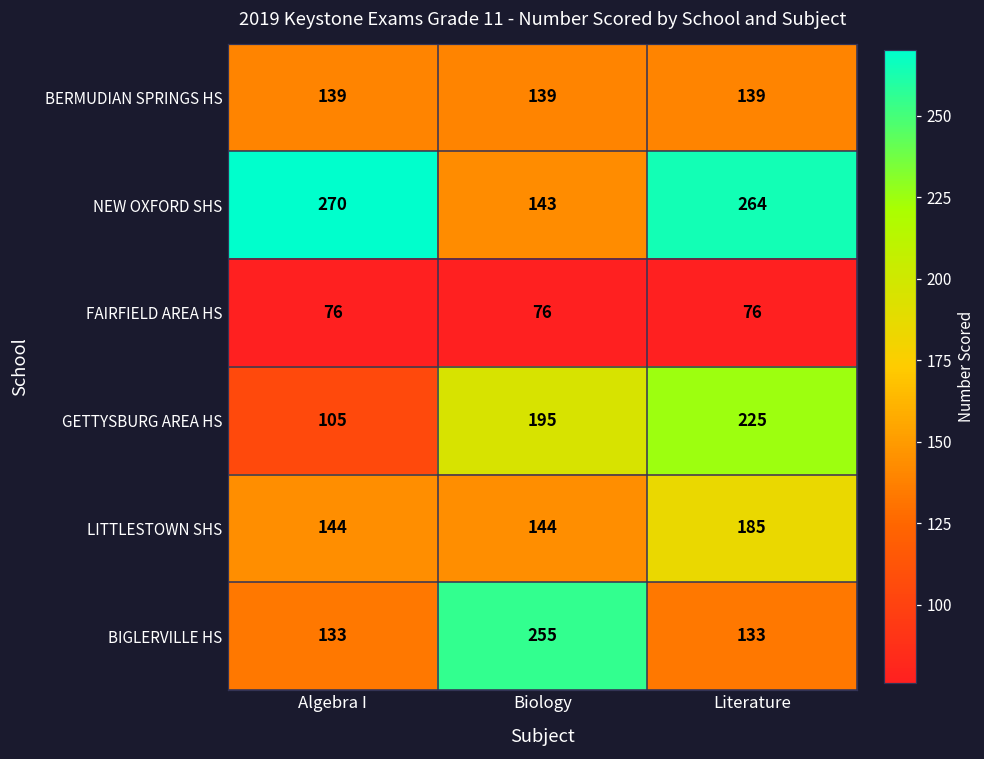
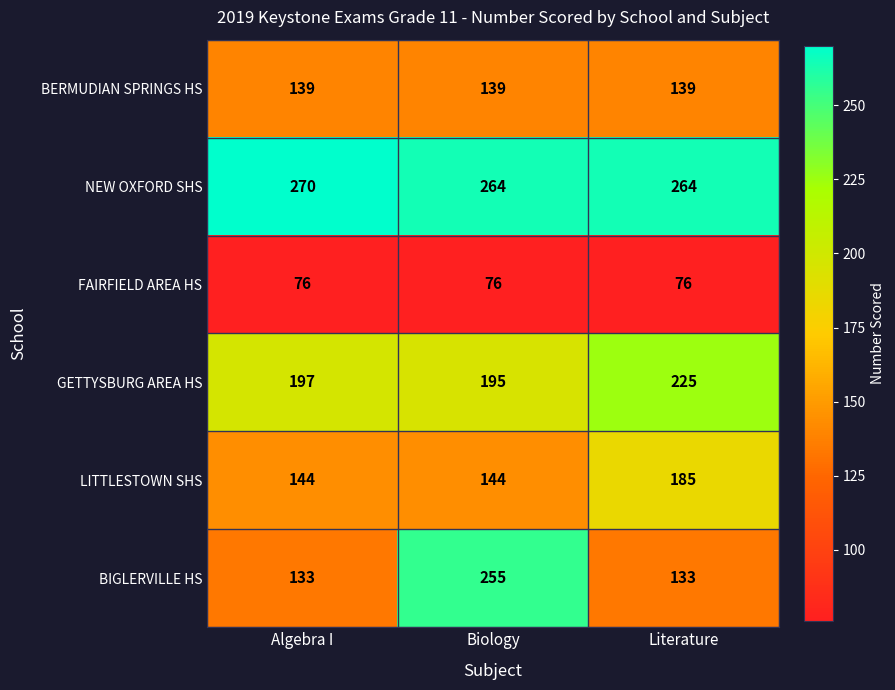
  {
    "BERMUDIAN SPRINGS HS": {
      "Algebra I": 139,
      "Biology": 139,
      "Literature": 139
    },
    "NEW OXFORD SHS": {
      "Algebra I": 270,
-     "Biology": 143,
+     "Biology": 264,
      "Literature": 264
    },
    "FAIRFIELD AREA HS": {
      "Algebra I": 76,
      "Biology": 76,
      "Literature": 76
    },
    "GETTYSBURG AREA HS": {
-     "Algebra I": 105,
+     "Algebra I": 197,
      "Biology": 195,
      "Literature": 225
    },
    "LITTLESTOWN SHS": {
      "Algebra I": 144,
      "Biology": 144,
      "Literature": 185
    },
    "BIGLERVILLE HS": {
      "Algebra I": 133,
      "Biology": 255,
      "Literature": 133
    }
  }
